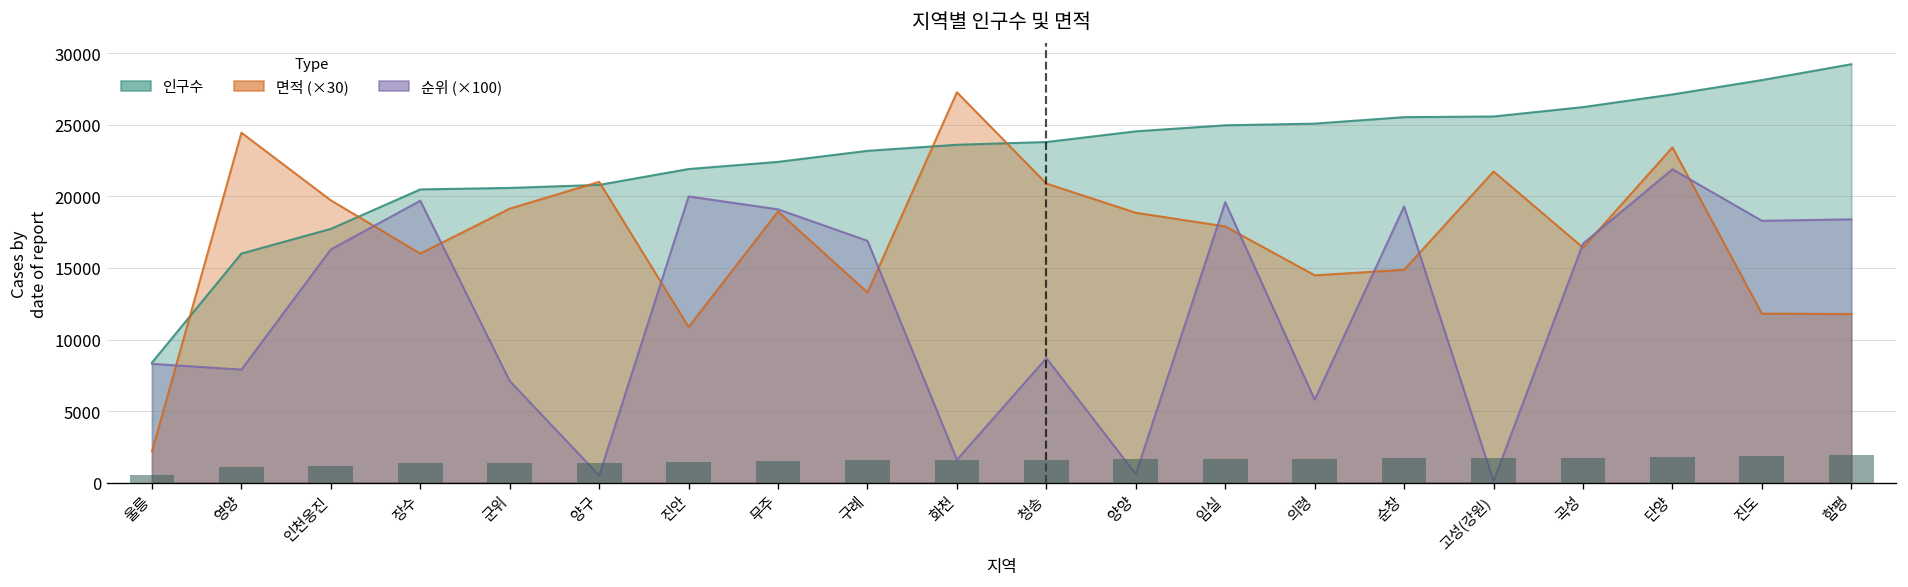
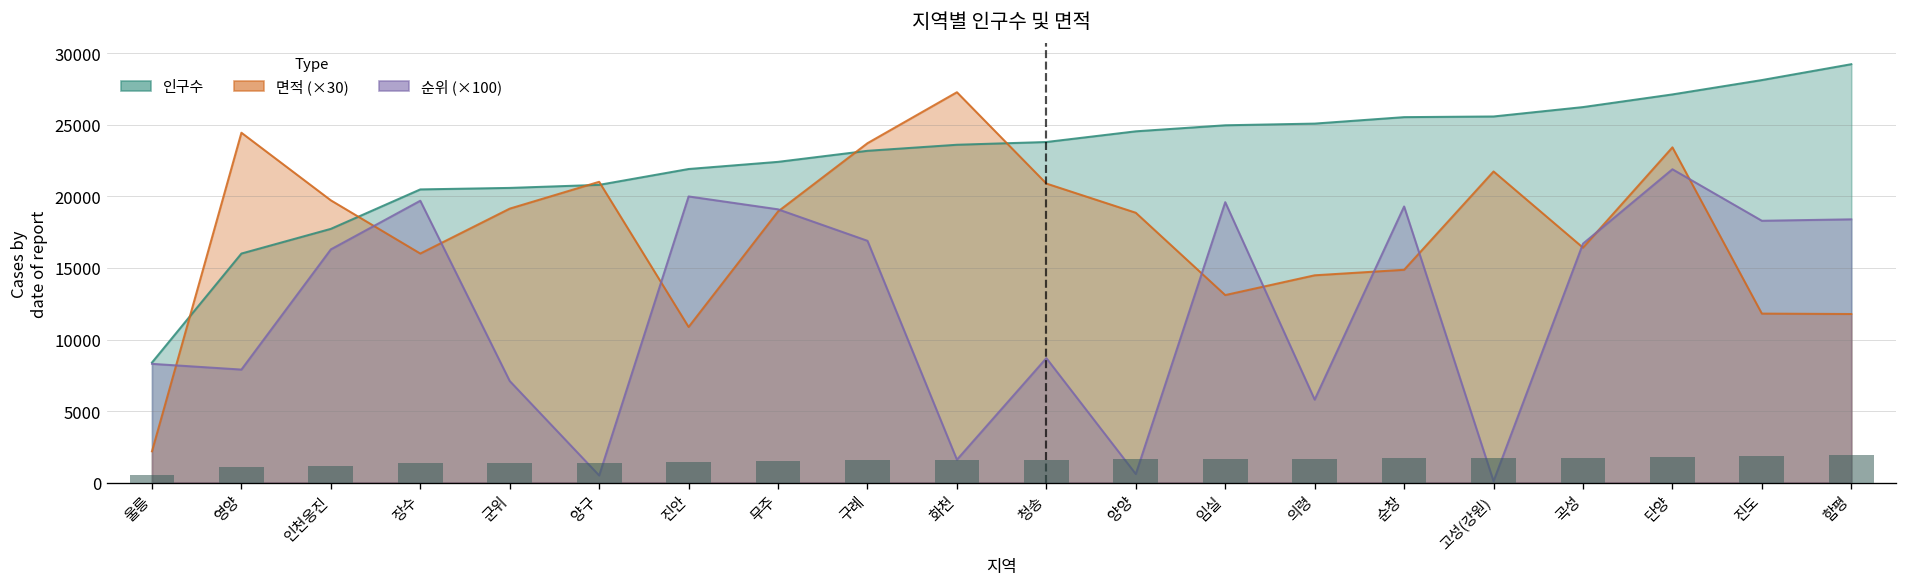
  {
    "면적 (×30)": {
      "울릉": 2200,
      "영양": 24500,
      "인천옹진": 19700,
      "장수": 16000,
      "군위": 19100,
      "양구": 21000,
      "진안": 10900,
-     "구례": 13300,
+     "구례": 23700,
      "화천": 27300,
      "청송": 20900,
      "양양": 18900,
-     "임실": 17900,
+     "임실": 13100,
      "의령": 14500,
      "순창": 14900,
      "고성(강원)": 21700,
      "곡성": 16400,
      "단양": 23400,
      "진도": 11800,
      "함평": 11800
    }
  }
